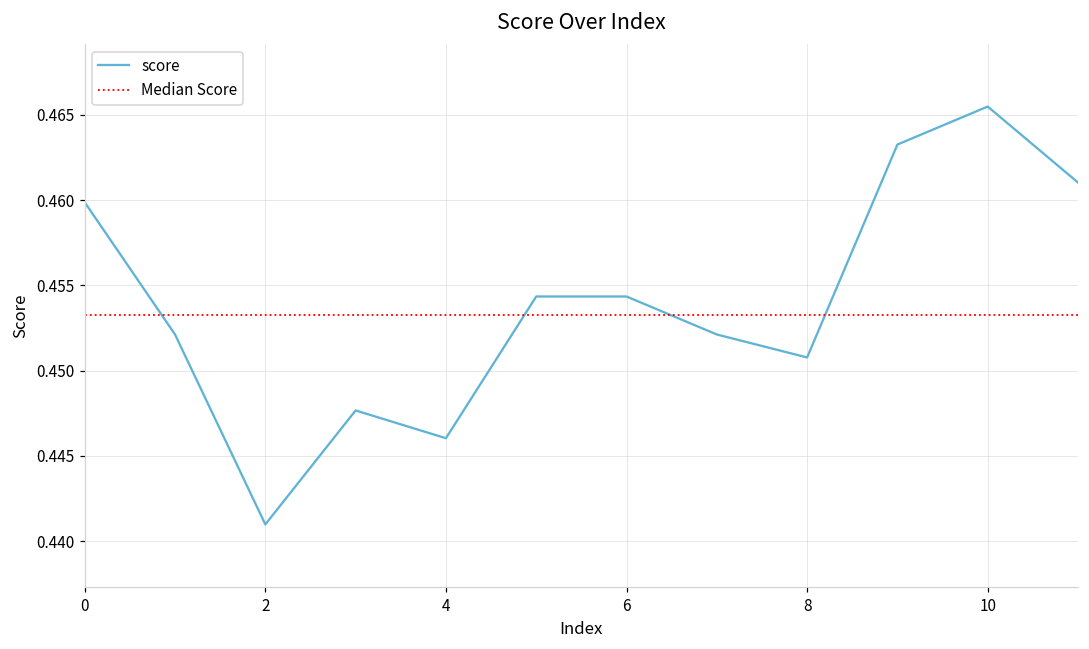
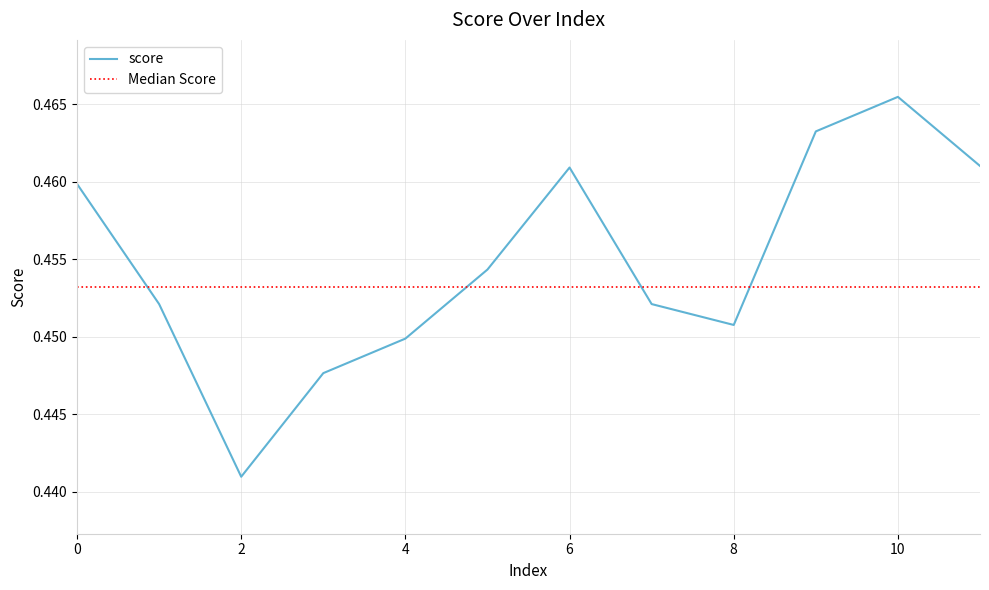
  {
    "0": 0.4599,
    "2": 0.4410,
-   "4": 0.4460,
-   "6": 0.4543,
+   "4": 0.4499,
+   "6": 0.4609,
    "8": 0.4508,
    "10": 0.4655
  }
